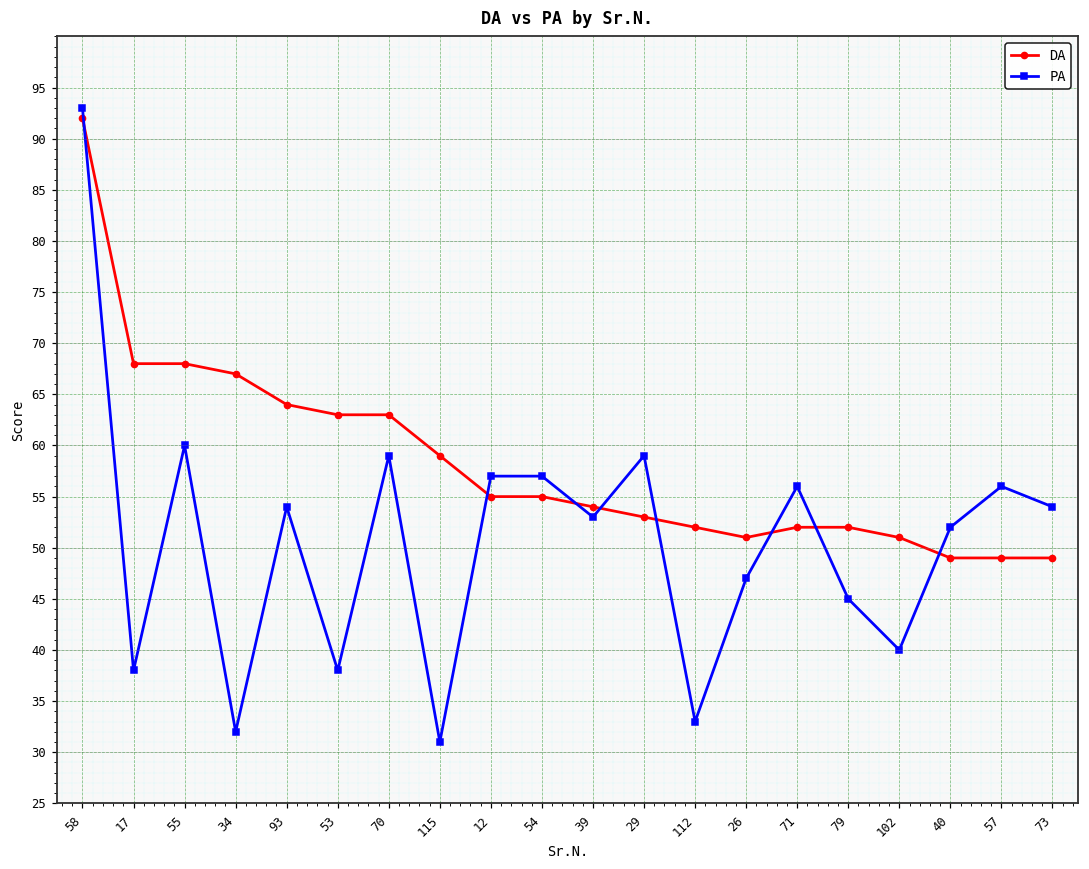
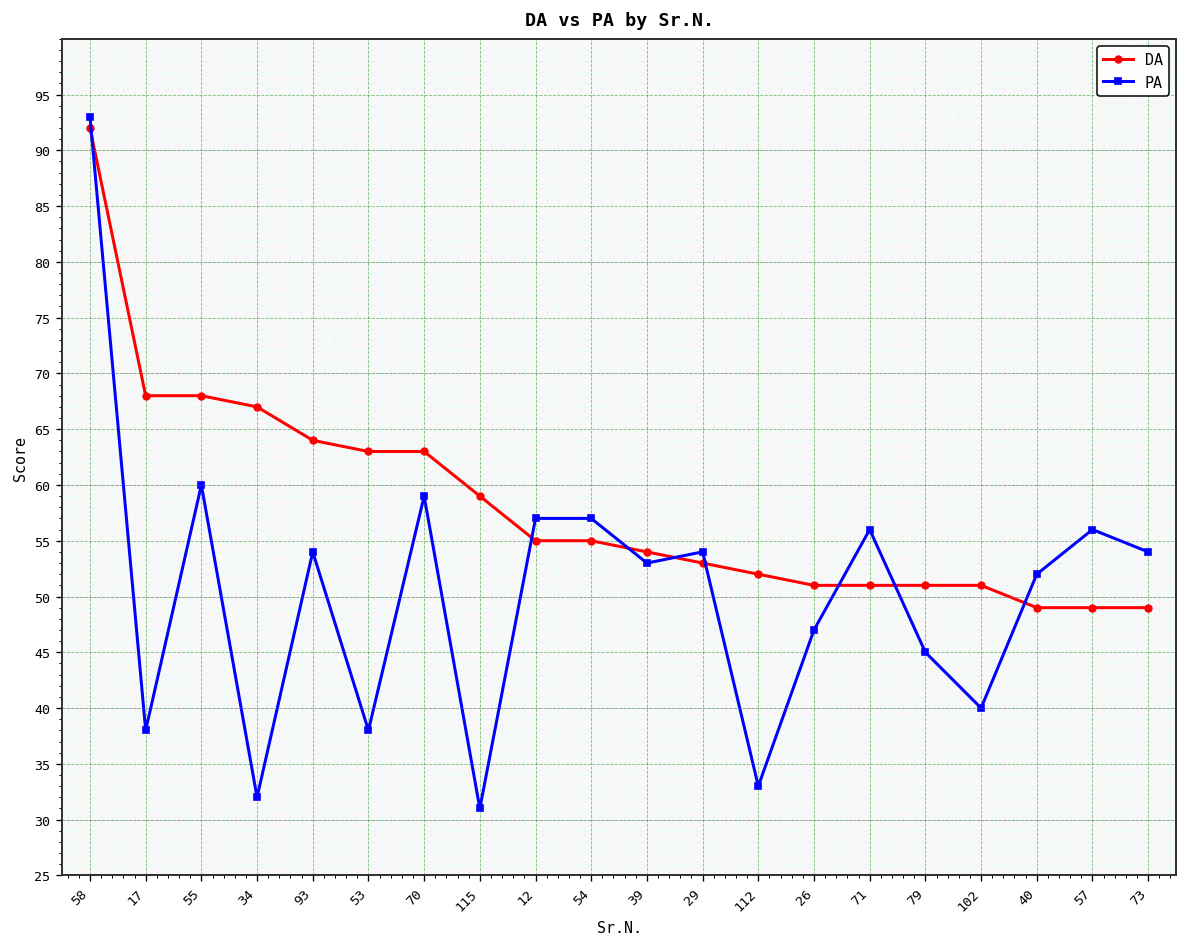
  {
    "DA": {
      "58": 92,
      "17": 68,
      "55": 68,
      "34": 67,
      "93": 64,
      "53": 63,
      "70": 63,
      "115": 59,
      "12": 55,
      "54": 55,
      "39": 54,
      "29": 53,
      "112": 52,
      "26": 51,
-     "71": 52,
-     "79": 52,
+     "71": 51,
+     "79": 51,
      "102": 51,
      "40": 49,
      "57": 49,
      "73": 49
    },
    "PA": {
      "58": 93,
      "17": 38,
      "55": 60,
      "34": 32,
      "93": 54,
      "53": 38,
      "70": 59,
      "115": 31,
      "12": 57,
      "54": 57,
      "39": 53,
-     "29": 59,
+     "29": 54,
      "112": 33,
      "26": 47,
      "71": 56,
      "79": 45,
      "102": 40,
      "40": 52,
      "57": 56,
      "73": 54
    }
  }
